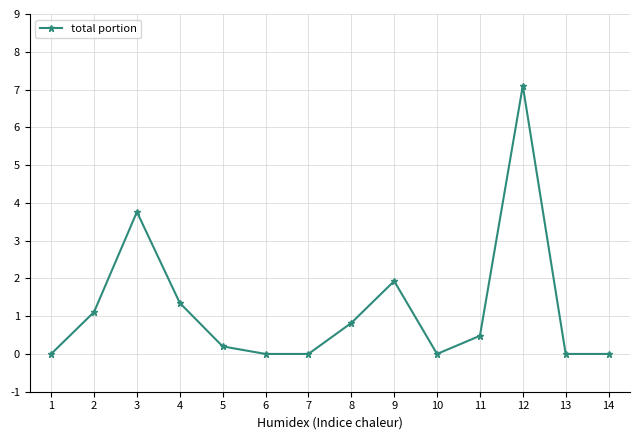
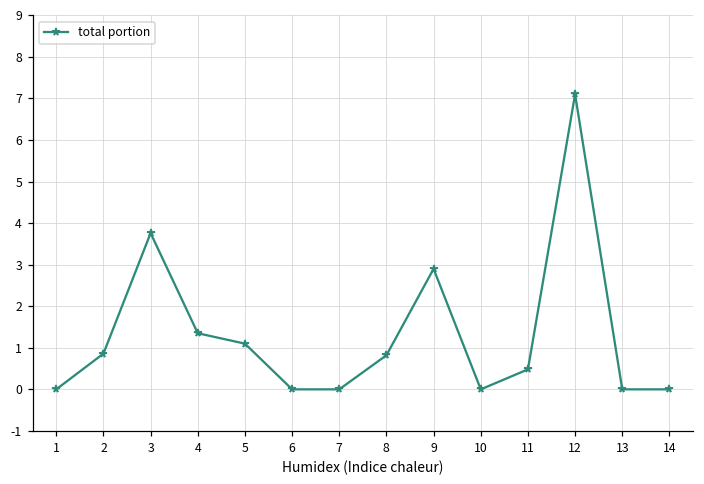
  {
    "1": 0.0,
-   "2": 1.1,
+   "2": 0.9,
    "3": 3.8,
    "4": 1.4,
-   "5": 0.2,
+   "5": 1.1,
    "6": 0.0,
    "7": 0.0,
    "8": 0.8,
-   "9": 1.9,
+   "9": 2.9,
    "10": 0.0,
    "11": 0.5,
    "12": 7.1,
    "13": 0.0,
    "14": 0.0
  }
